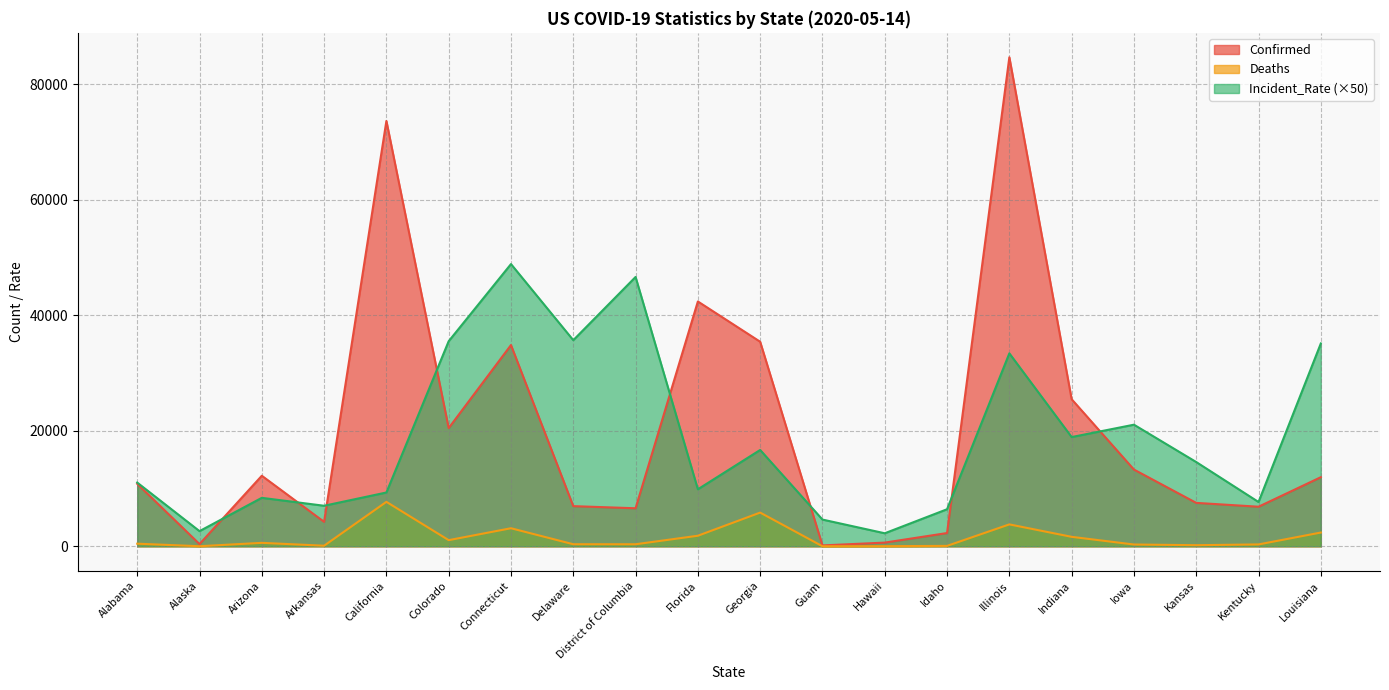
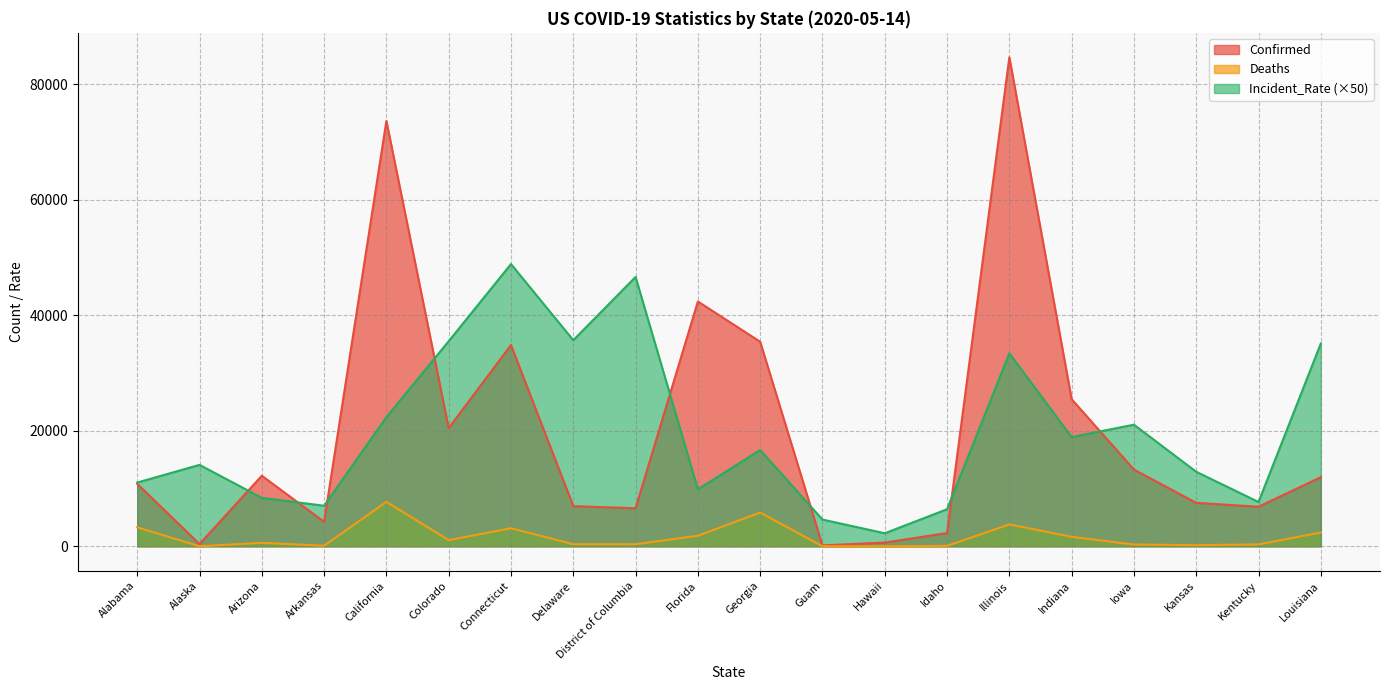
  {
    "Confirmed": {
      "Arizona": 12000,
      "Arkansas": 4000,
      "California": 74000,
      "Colorado": 20000,
      "Connecticut": 35000,
      "Delaware": 7000,
      "District of Columbia": 7000,
      "Florida": 42000,
      "Georgia": 35000,
      "Hawaii": 1000,
      "Idaho": 2000,
      "Illinois": 85000,
      "Indiana": 25000,
      "Iowa": 13000,
      "Kansas": 8000,
      "Kentucky": 7000,
      "Louisiana": 12000
    },
    "Deaths": {
-     "Alabama": 0,
+     "Alabama": 3000,
      "Arizona": 1000,
      "Arkansas": 0,
      "California": 8000,
      "Colorado": 1000,
      "Connecticut": 3000,
      "Delaware": 0,
      "District of Columbia": 0,
      "Florida": 2000,
      "Georgia": 6000,
      "Hawaii": 0,
      "Idaho": 0,
      "Illinois": 4000,
      "Indiana": 2000,
      "Iowa": 0,
      "Kansas": 0,
      "Kentucky": 0,
      "Louisiana": 2000
    },
    "Incident_Rate (×50)": {
-     "Alaska": 3000,
+     "Alaska": 14000,
      "Arizona": 8000,
      "Arkansas": 7000,
-     "California": 9000,
+     "California": 22000,
      "Colorado": 36000,
      "Connecticut": 49000,
      "Delaware": 36000,
      "District of Columbia": 47000,
      "Florida": 10000,
      "Georgia": 17000,
      "Guam": 5000,
      "Hawaii": 2000,
      "Idaho": 6000,
      "Illinois": 33000,
      "Indiana": 19000,
      "Iowa": 21000,
-     "Kansas": 15000,
+     "Kansas": 13000,
      "Kentucky": 8000,
      "Louisiana": 35000
    }
  }
